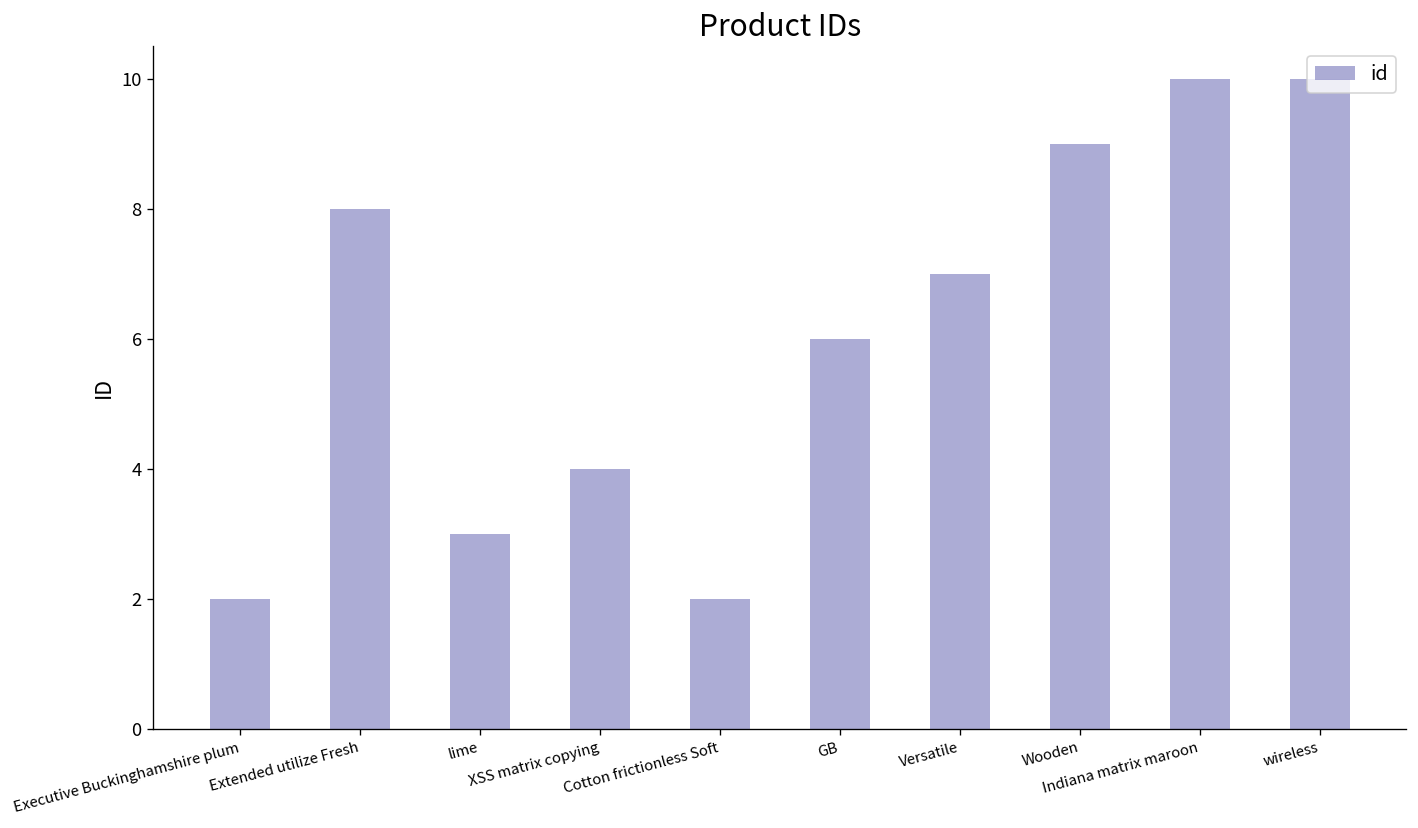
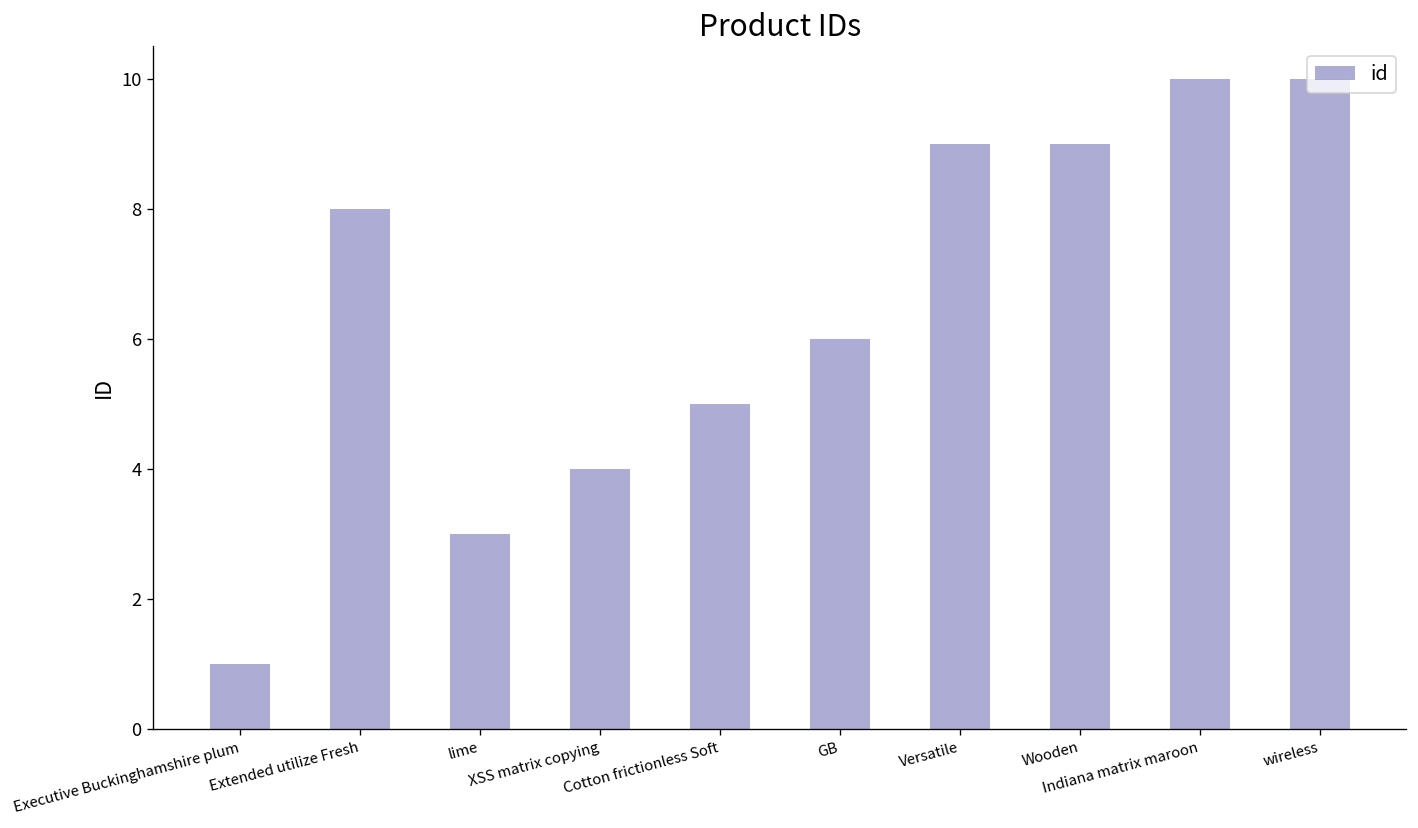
  {
-   "Executive Buckinghamshire plum": 2,
+   "Executive Buckinghamshire plum": 1,
    "Extended utilize Fresh": 8,
    "lime": 3,
    "XSS matrix copying": 4,
-   "Cotton frictionless Soft": 2,
+   "Cotton frictionless Soft": 5,
    "GB": 6,
-   "Versatile": 7,
+   "Versatile": 9,
    "Wooden": 9,
    "Indiana matrix maroon": 10
  }
